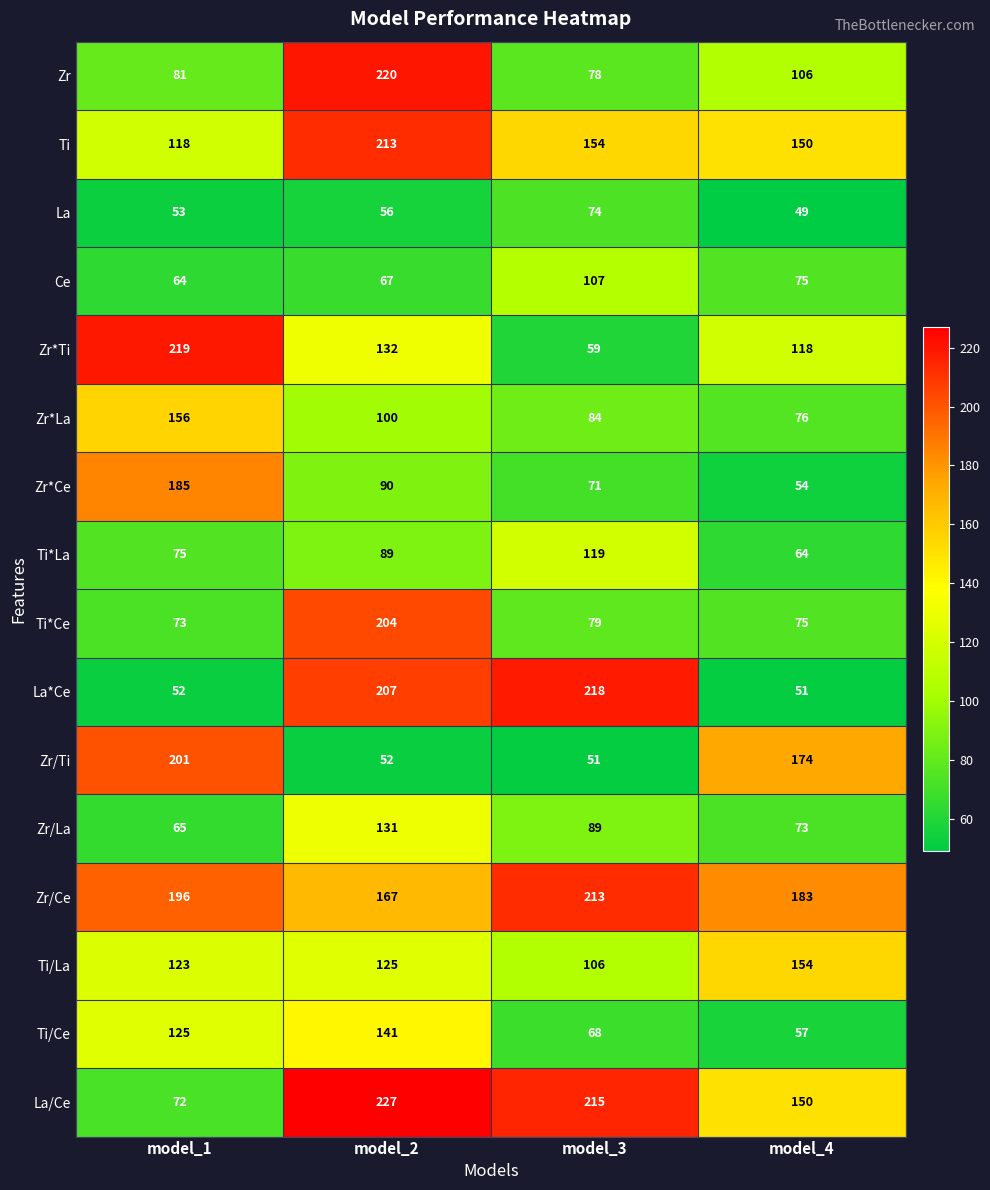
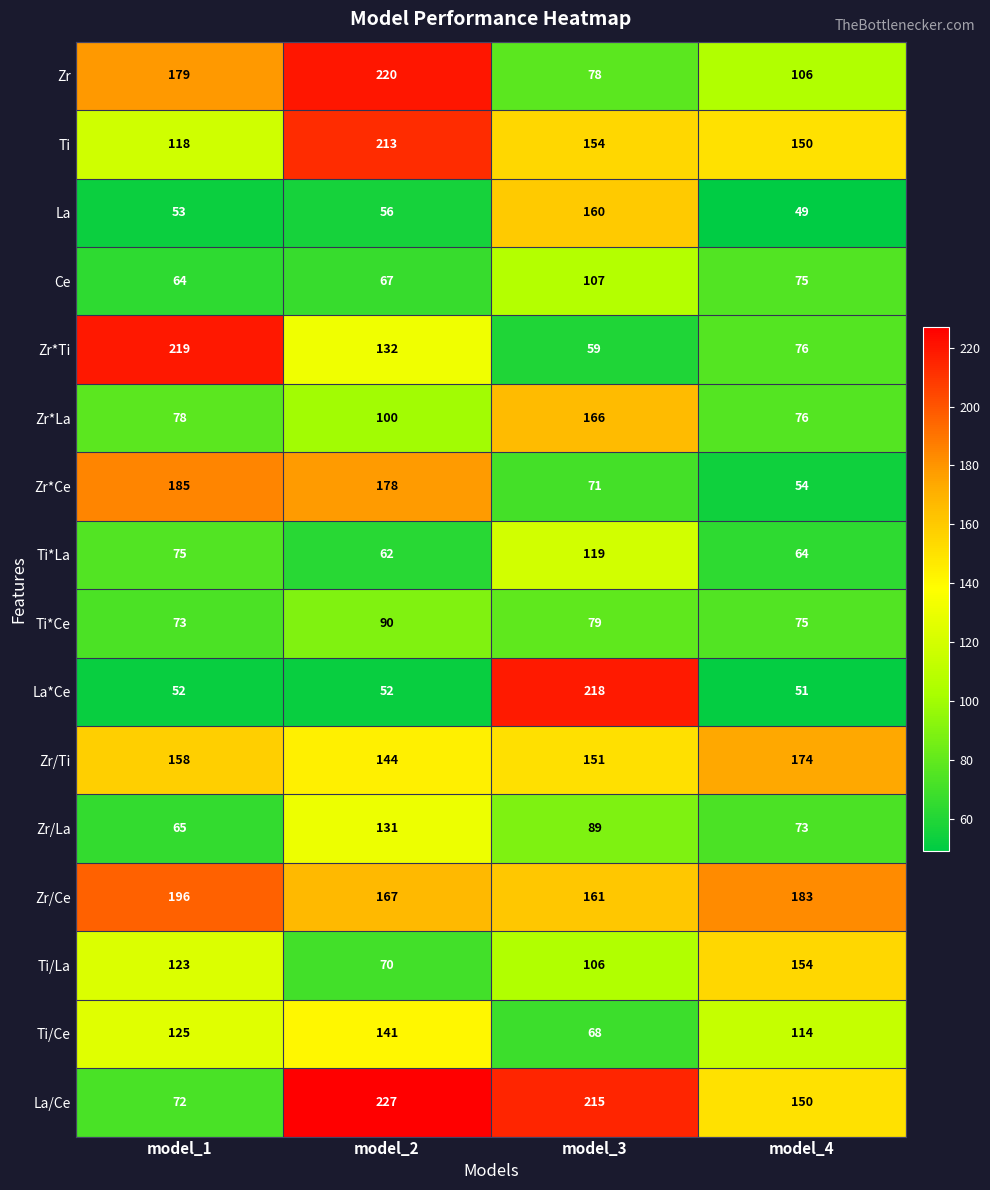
  {
    "Zr": {
-     "model_1": 81,
+     "model_1": 179,
      "model_2": 220,
      "model_3": 78,
      "model_4": 106
    },
    "Ti": {
      "model_1": 118,
      "model_2": 213,
      "model_3": 154,
      "model_4": 150
    },
    "La": {
      "model_1": 53,
      "model_2": 56,
-     "model_3": 74,
+     "model_3": 160,
      "model_4": 49
    },
    "Ce": {
      "model_1": 64,
      "model_2": 67,
      "model_3": 107,
      "model_4": 75
    },
    "Zr*Ti": {
      "model_1": 219,
      "model_2": 132,
      "model_3": 59,
-     "model_4": 118
+     "model_4": 76
    },
    "Zr*La": {
-     "model_1": 156,
+     "model_1": 78,
      "model_2": 100,
-     "model_3": 84,
+     "model_3": 166,
      "model_4": 76
    },
    "Zr*Ce": {
      "model_1": 185,
-     "model_2": 90,
+     "model_2": 178,
      "model_3": 71,
      "model_4": 54
    },
    "Ti*La": {
      "model_1": 75,
-     "model_2": 89,
+     "model_2": 62,
      "model_3": 119,
      "model_4": 64
    },
    "Ti*Ce": {
      "model_1": 73,
-     "model_2": 204,
+     "model_2": 90,
      "model_3": 79,
      "model_4": 75
    },
    "La*Ce": {
      "model_1": 52,
-     "model_2": 207,
+     "model_2": 52,
      "model_3": 218,
      "model_4": 51
    },
    "Zr/Ti": {
-     "model_1": 201,
-     "model_2": 52,
-     "model_3": 51,
+     "model_1": 158,
+     "model_2": 144,
+     "model_3": 151,
      "model_4": 174
    },
    "Zr/La": {
      "model_1": 65,
      "model_2": 131,
      "model_3": 89,
      "model_4": 73
    },
    "Zr/Ce": {
      "model_1": 196,
      "model_2": 167,
-     "model_3": 213,
+     "model_3": 161,
      "model_4": 183
    },
    "Ti/La": {
      "model_1": 123,
-     "model_2": 125,
+     "model_2": 70,
      "model_3": 106,
      "model_4": 154
    },
    "Ti/Ce": {
      "model_1": 125,
      "model_2": 141,
      "model_3": 68,
-     "model_4": 57
+     "model_4": 114
    },
    "La/Ce": {
      "model_1": 72,
      "model_2": 227,
      "model_3": 215,
      "model_4": 150
    }
  }
